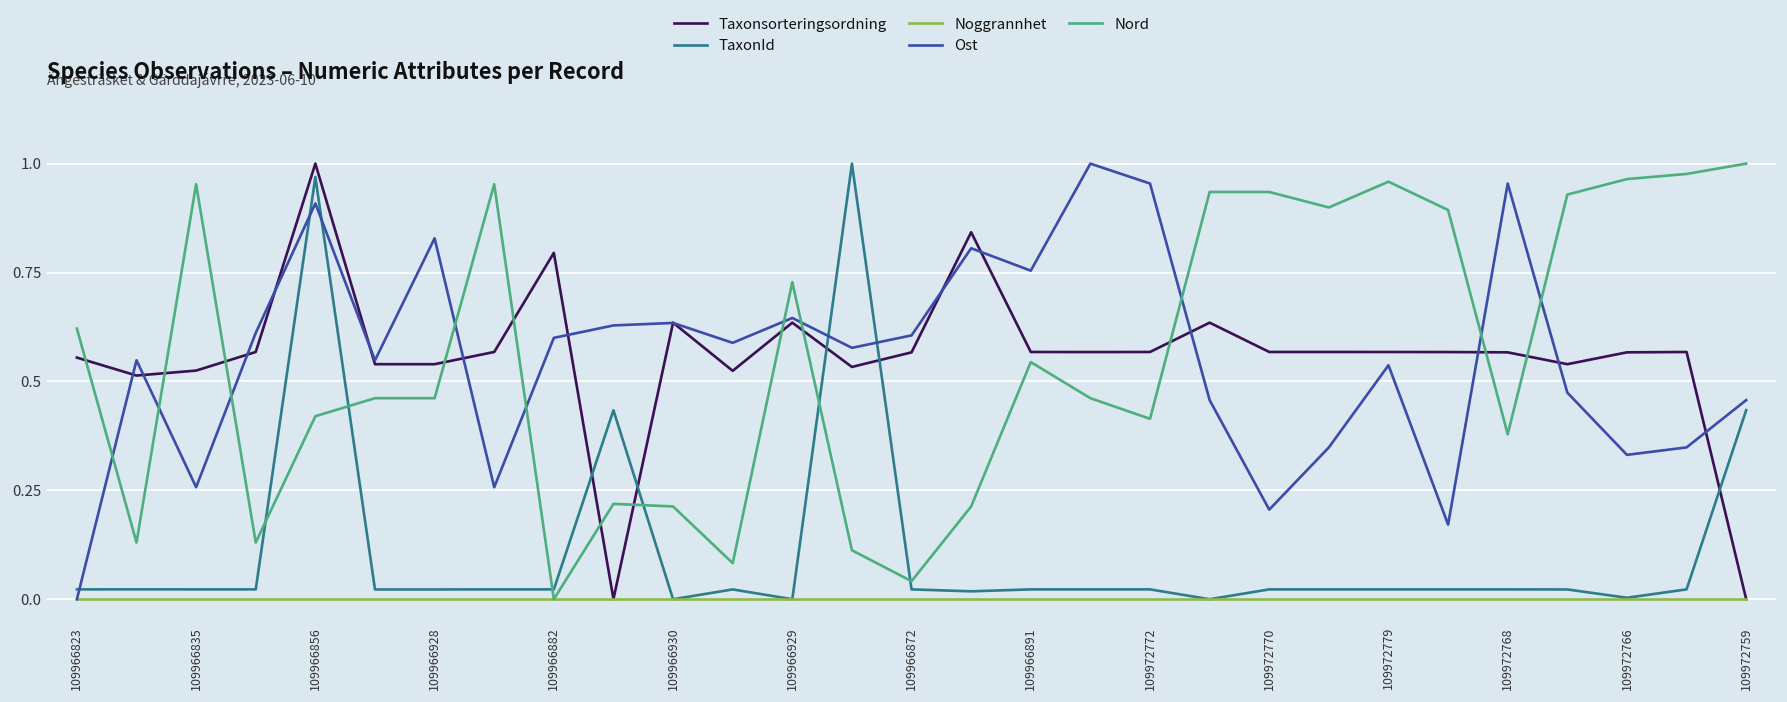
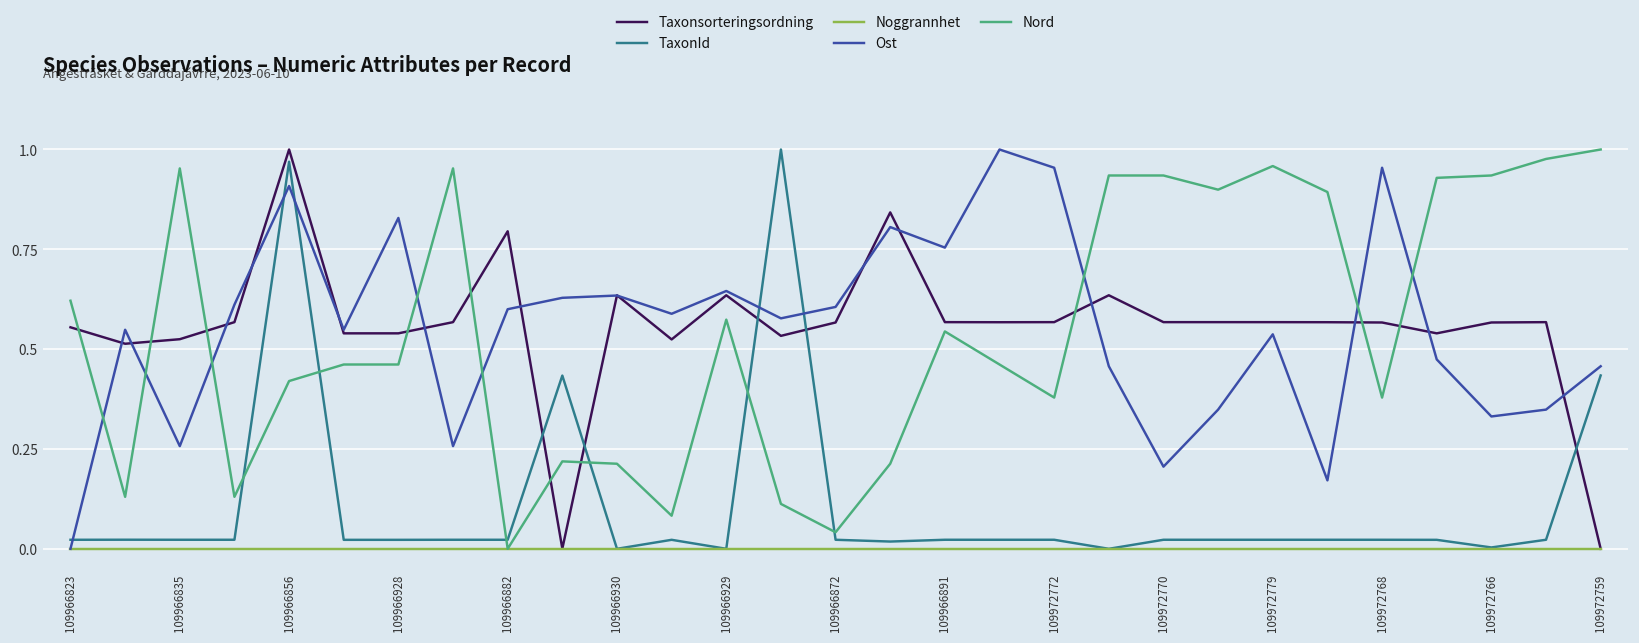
  {
    "Taxonsorteringsordning": {
      "109966823": 0.55,
      "109966835": 0.52,
      "109966856": 1.00,
      "109966928": 0.54,
      "109966882": 0.80,
      "109966929": 0.63,
      "109966872": 0.57,
      "109966891": 0.57,
      "109972772": 0.57,
      "109972770": 0.57,
      "109972779": 0.57,
      "109972768": 0.57,
      "109972766": 0.57
    },
    "Noggrannhet": {
      "109966835": 0.00,
      "109966856": 0.00,
      "109966928": 0.00,
      "109966872": 0.00,
      "109966891": 0.00,
      "109972772": 0.00,
      "109972770": 0.00,
      "109972779": 0.00,
      "109972768": 0.00
    },
    "Nord": {
      "109966823": 0.62,
      "109966835": 0.95,
      "109966856": 0.42,
      "109966928": 0.46,
      "109966930": 0.21,
-     "109966929": 0.73,
+     "109966929": 0.57,
      "109966872": 0.04,
      "109966891": 0.54,
-     "109972772": 0.41,
+     "109972772": 0.38,
      "109972770": 0.93,
      "109972779": 0.96,
      "109972768": 0.38,
-     "109972766": 0.96,
+     "109972766": 0.93,
      "109972759": 1.00
    }
  }
